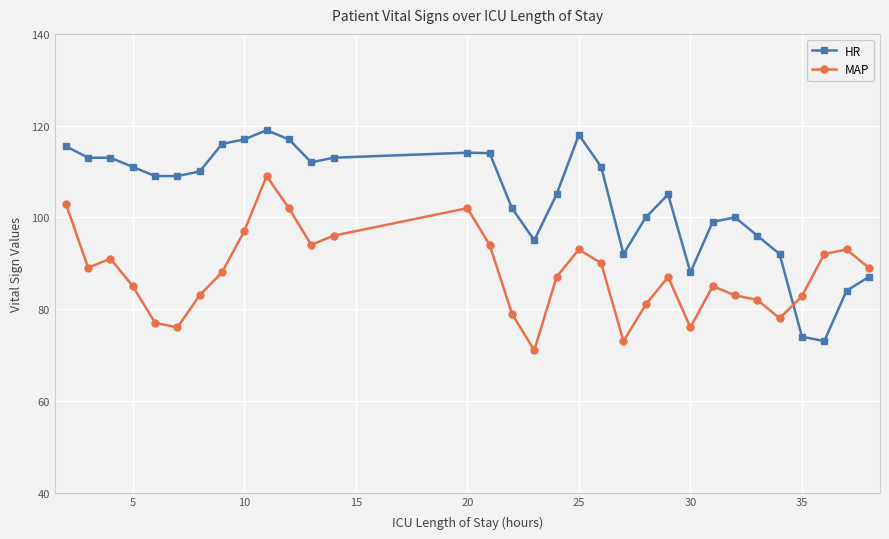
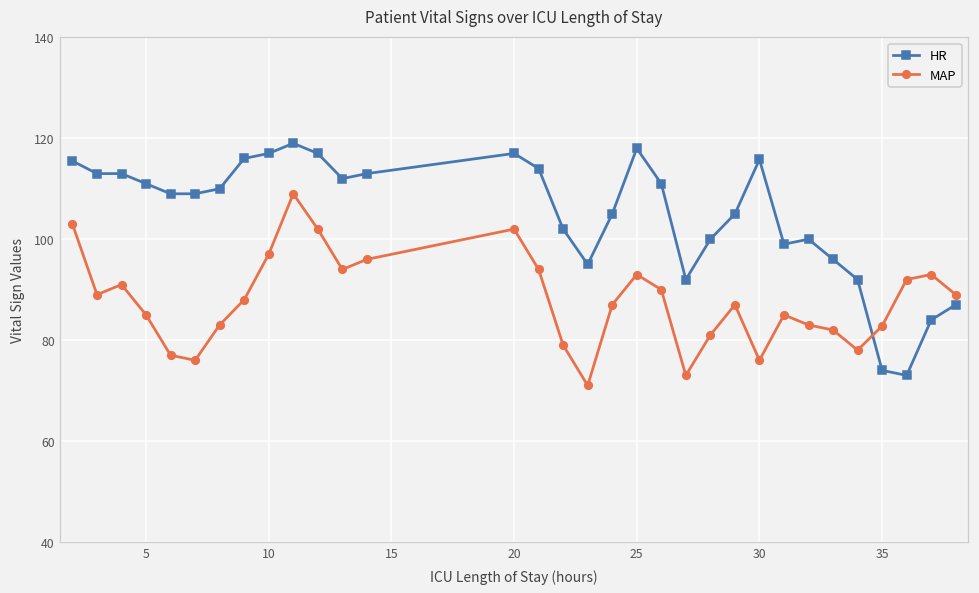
  {
    "HR": {
      "5": 111,
      "10": 117,
-     "20": 114,
+     "20": 117,
      "25": 118,
-     "30": 88,
+     "30": 116,
      "35": 74
    },
    "MAP": {
      "5": 85,
      "10": 97,
      "20": 102,
      "25": 93,
      "30": 76,
      "35": 83
    }
  }
